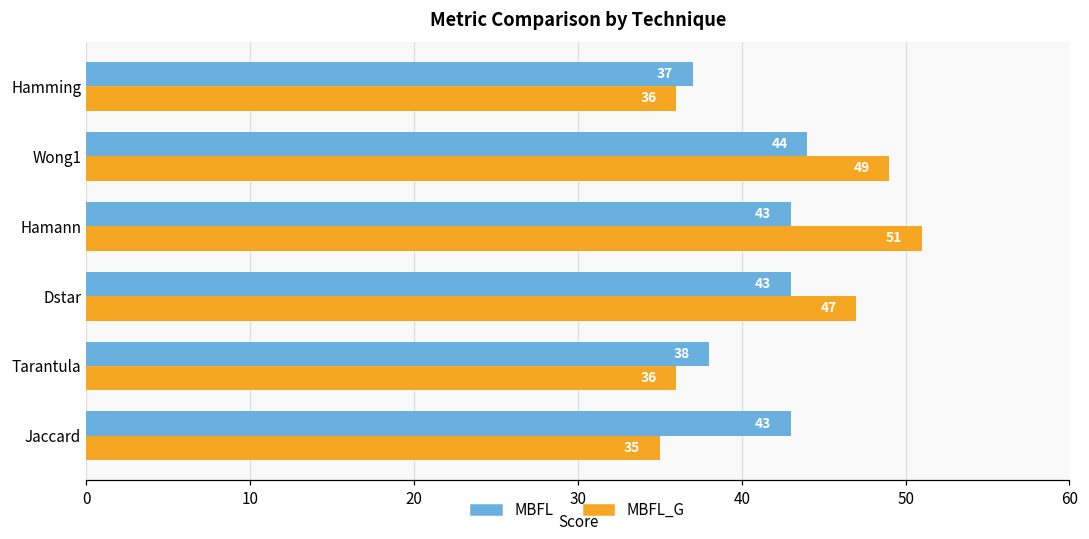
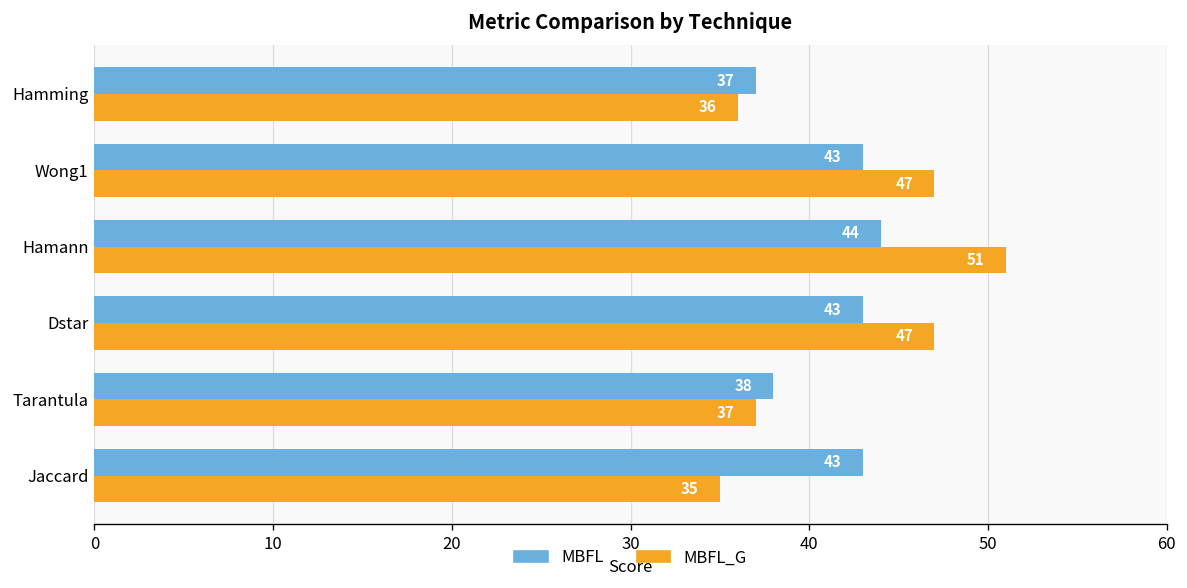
  {
    "MBFL": {
      "Hamming": 37,
-     "Wong1": 44,
-     "Hamann": 43,
+     "Wong1": 43,
+     "Hamann": 44,
      "Dstar": 43,
      "Tarantula": 38,
      "Jaccard": 43
    },
    "MBFL_G": {
      "Hamming": 36,
-     "Wong1": 49,
+     "Wong1": 47,
      "Hamann": 51,
      "Dstar": 47,
-     "Tarantula": 36,
+     "Tarantula": 37,
      "Jaccard": 35
    }
  }
